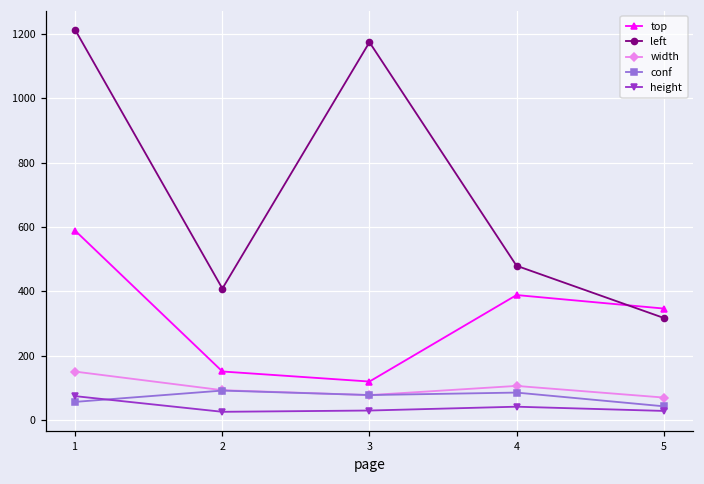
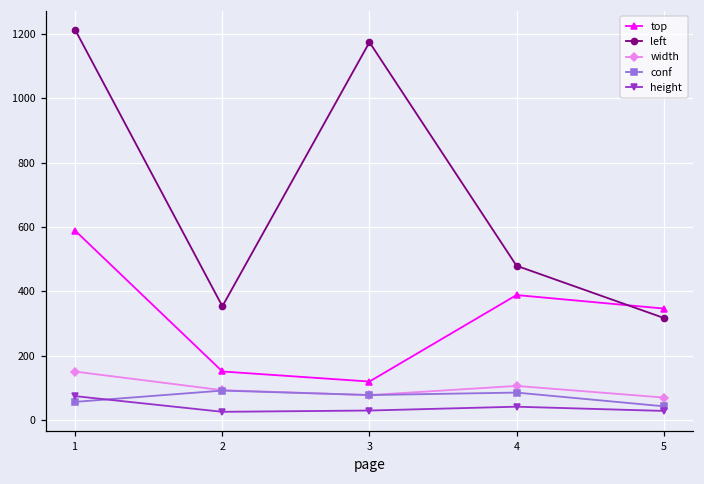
  {
    "top": {
      "1": 590,
      "2": 150,
      "3": 120,
      "4": 390,
      "5": 350
    },
    "left": {
      "1": 1210,
-     "2": 410,
+     "2": 350,
      "3": 1170,
      "4": 480,
      "5": 320
    },
    "width": {
      "1": 150,
      "4": 110,
      "5": 70
    },
    "conf": {
      "1": 60,
      "4": 90,
      "5": 40
    },
    "height": {
      "1": 70,
      "2": 30,
      "3": 30,
      "4": 40,
      "5": 30
    }
  }
